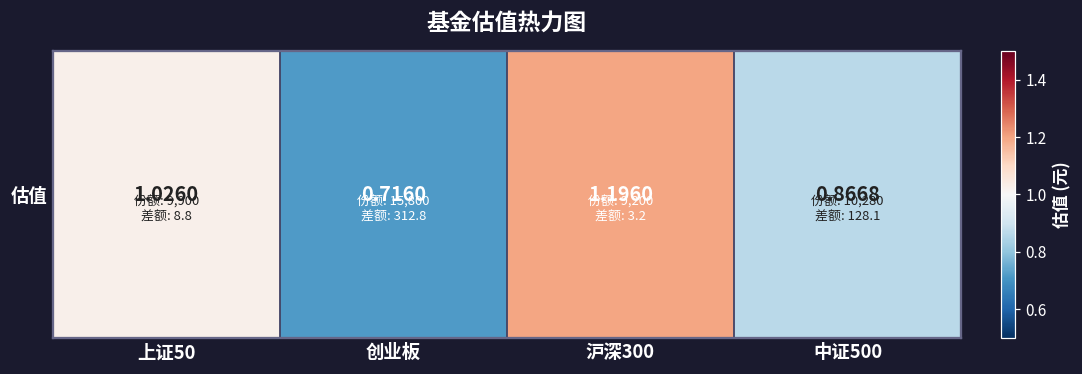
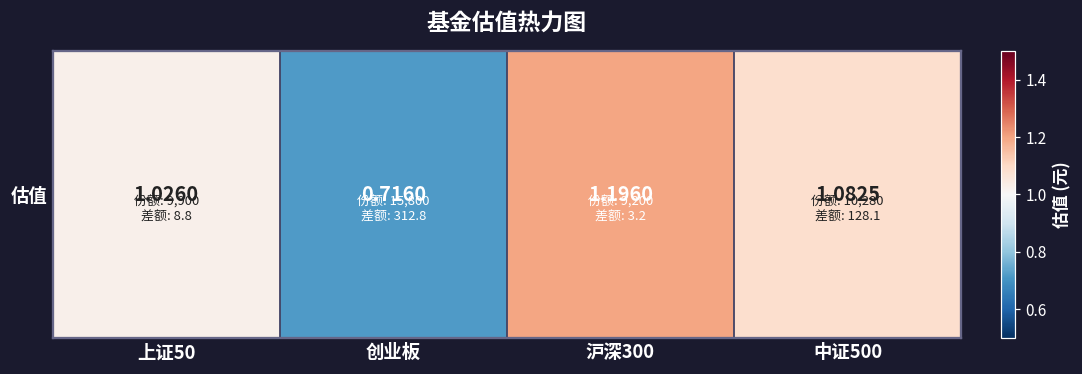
  {
    "估值": {
-     "中证500": 0.8668
+     "中证500": 1.0825
    }
  }
